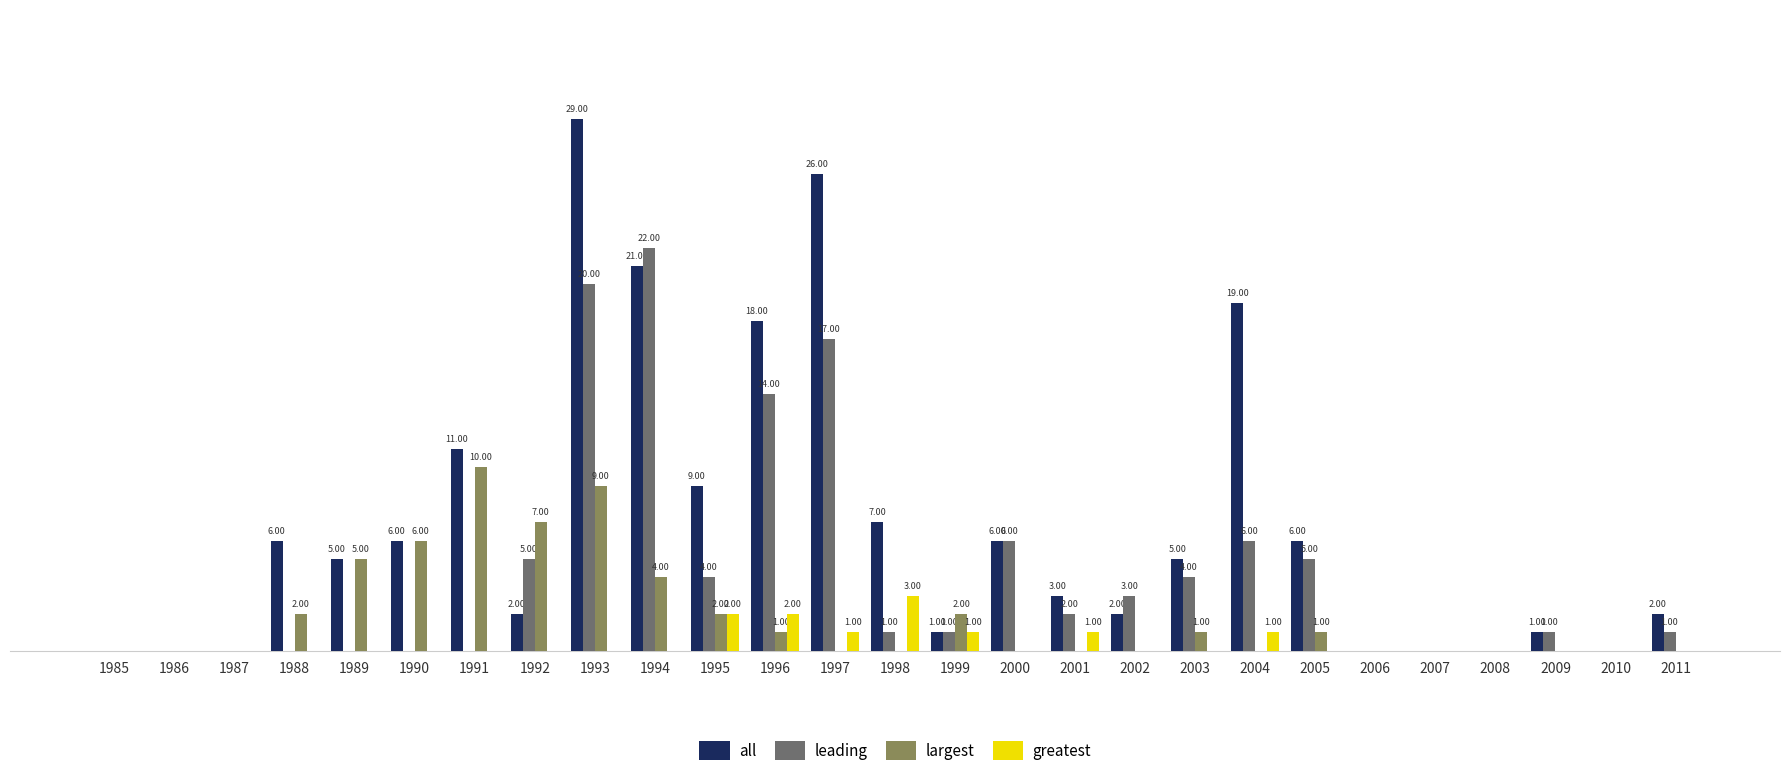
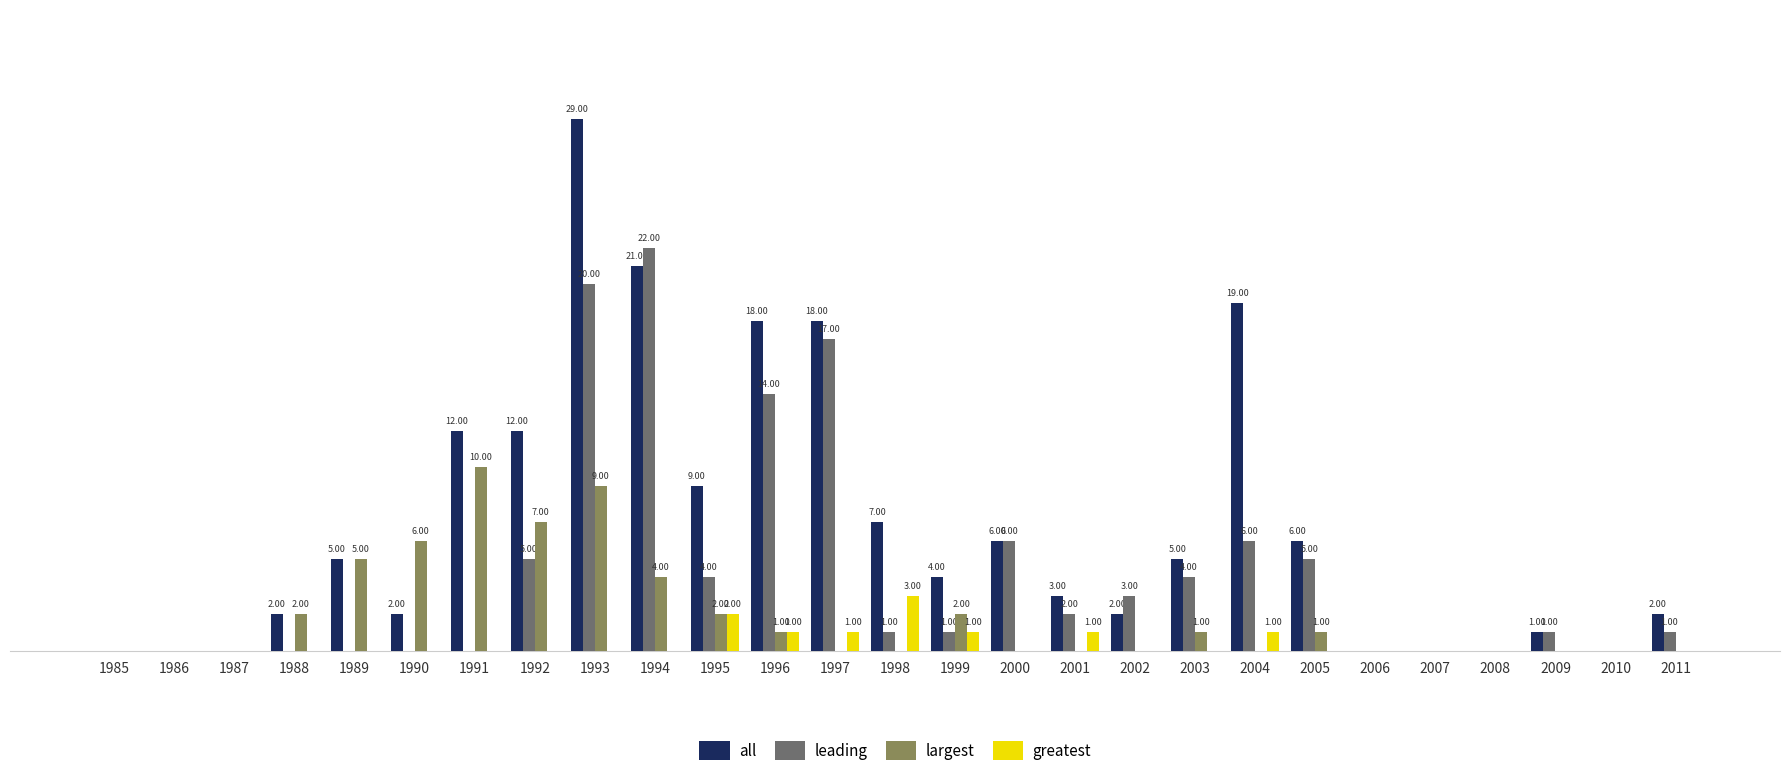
  {
    "all": {
-     "1988": 6.00,
+     "1988": 2.00,
      "1989": 5.00,
-     "1990": 6.00,
-     "1991": 11.00,
-     "1992": 2.00,
+     "1990": 2.00,
+     "1991": 12.00,
+     "1992": 12.00,
      "1993": 29.00,
      "1994": 21.00,
      "1995": 9.00,
      "1996": 18.00,
-     "1997": 26.00,
+     "1997": 18.00,
      "1998": 7.00,
-     "1999": 1.00,
+     "1999": 4.00,
      "2001": 3.00,
      "2002": 2.00,
      "2003": 5.00,
      "2004": 19.00,
      "2005": 6.00,
      "2011": 2.00
    },
    "greatest": {
-     "1996": 2.00,
+     "1996": 1.00,
      "1997": 1.00,
      "1998": 3.00,
      "1999": 1.00,
      "2001": 1.00,
      "2004": 1.00
    }
  }
